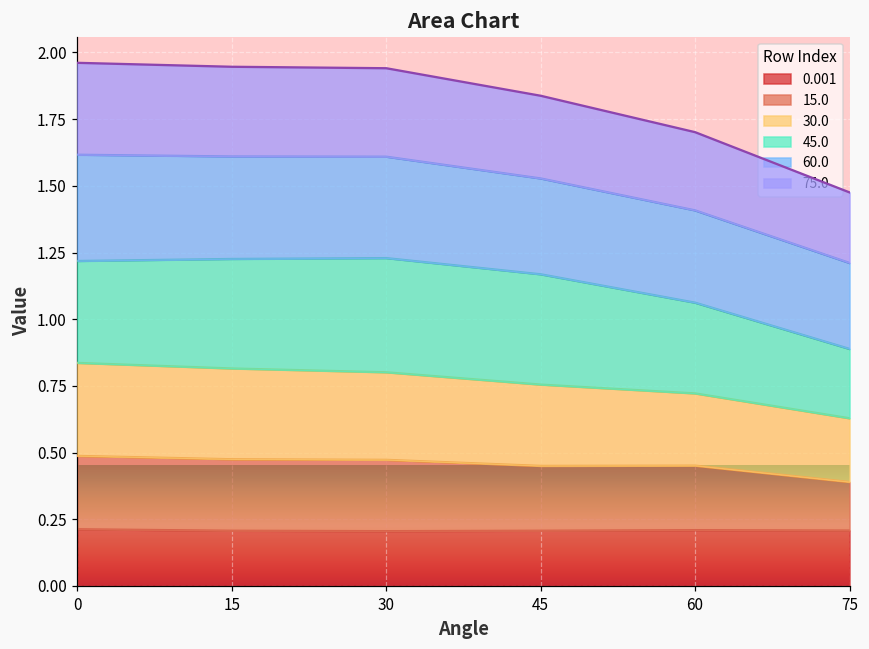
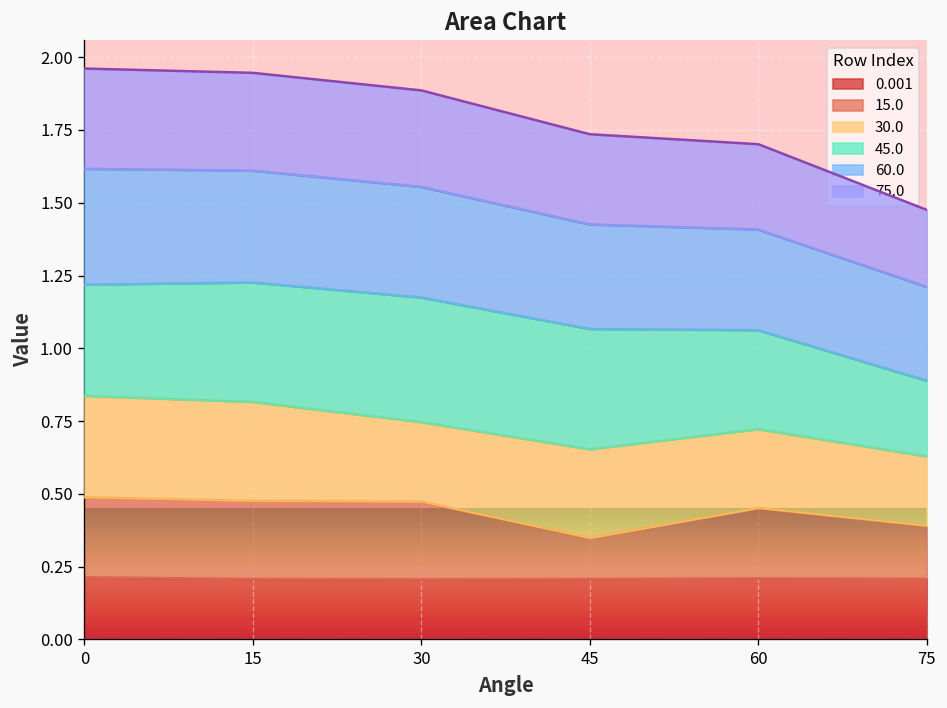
  {
    "0.001": {
      "0": 0.21,
      "15": 0.21,
      "30": 0.21,
      "45": 0.21,
      "60": 0.21,
      "75": 0.21
    },
    "15.0": {
      "0": 0.27,
      "15": 0.27,
      "30": 0.27,
-     "45": 0.24,
+     "45": 0.14,
      "60": 0.24,
      "75": 0.18
    },
    "30.0": {
      "0": 0.35,
      "15": 0.34,
-     "30": 0.33,
+     "30": 0.27,
      "45": 0.30,
      "60": 0.27,
      "75": 0.24
    },
    "45.0": {
      "0": 0.38,
      "15": 0.41,
      "30": 0.43,
      "45": 0.41,
      "60": 0.34,
      "75": 0.26
    }
  }
